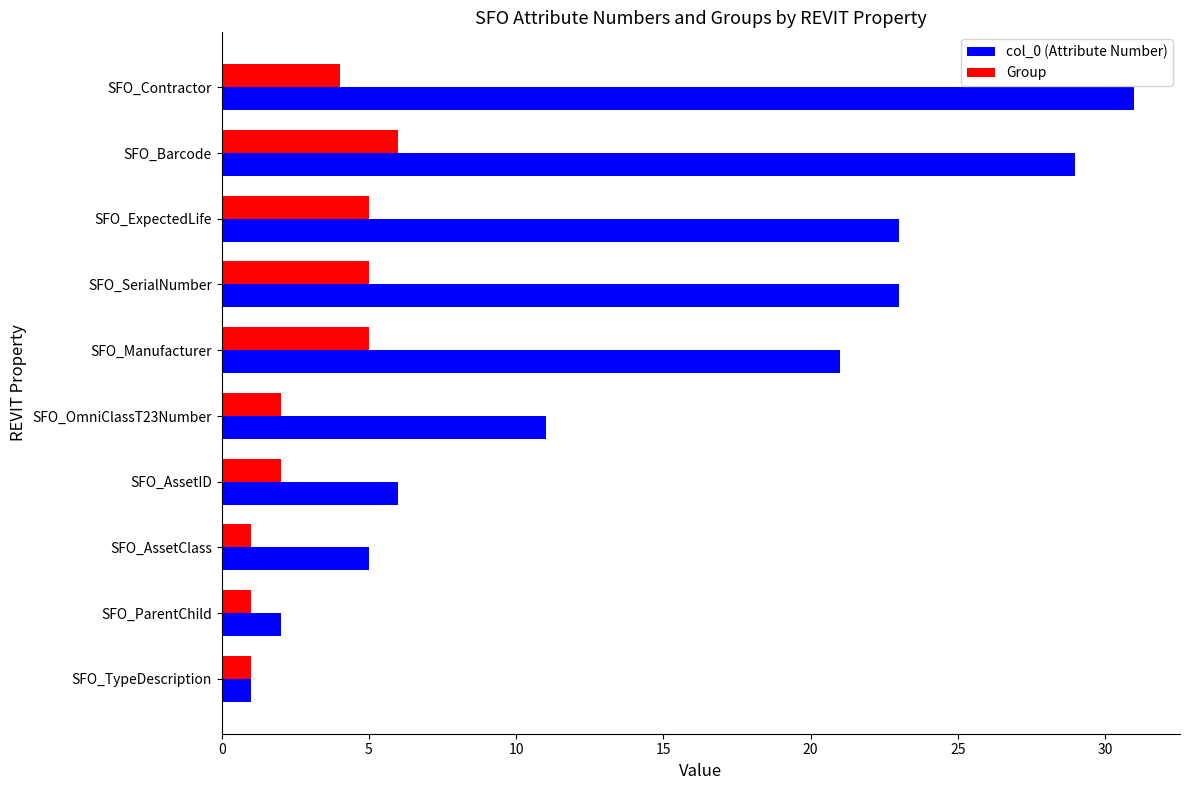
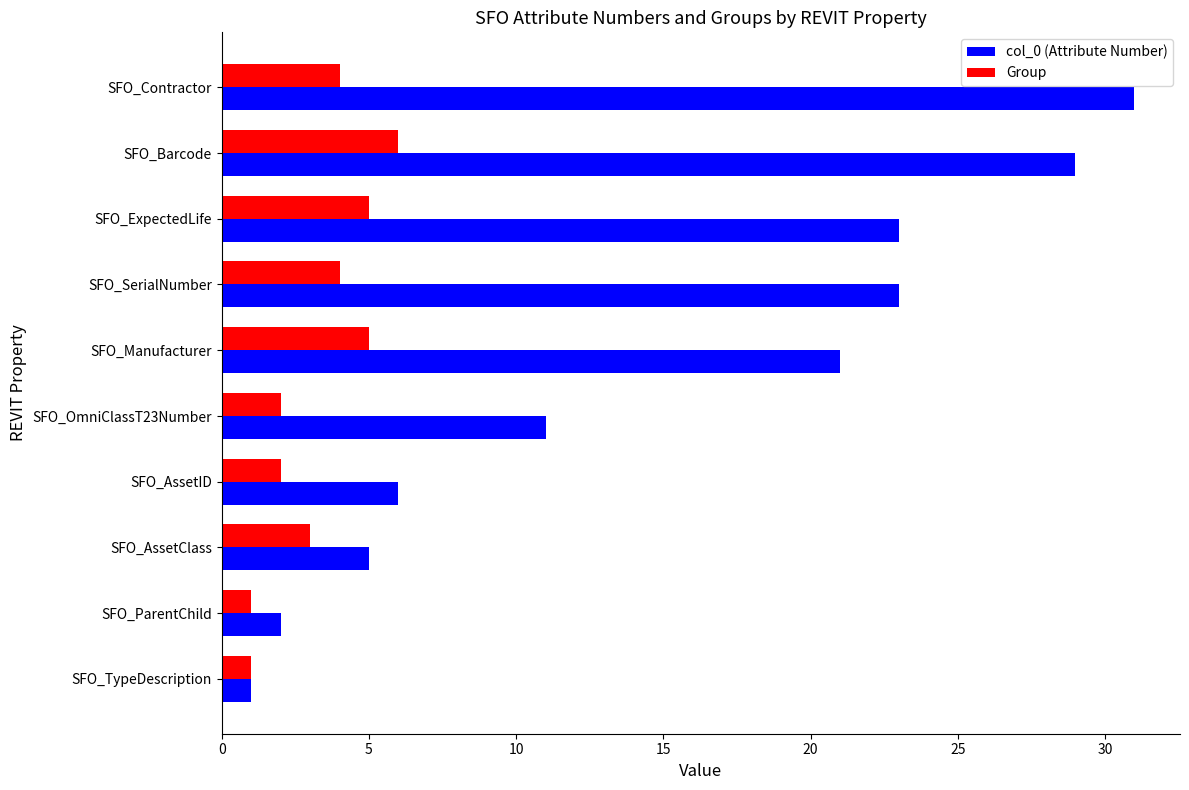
  {
    "col_0 (Attribute Number)": {
      "SFO_Contractor": 31,
      "SFO_Barcode": 29,
      "SFO_ExpectedLife": 23,
      "SFO_SerialNumber": 23,
      "SFO_Manufacturer": 21,
      "SFO_OmniClassT23Number": 11,
      "SFO_AssetID": 6,
      "SFO_AssetClass": 5,
      "SFO_ParentChild": 2,
      "SFO_TypeDescription": 1
    },
    "Group": {
      "SFO_Contractor": 4,
      "SFO_Barcode": 6,
      "SFO_ExpectedLife": 5,
-     "SFO_SerialNumber": 5,
+     "SFO_SerialNumber": 4,
      "SFO_Manufacturer": 5,
      "SFO_OmniClassT23Number": 2,
      "SFO_AssetID": 2,
-     "SFO_AssetClass": 1,
+     "SFO_AssetClass": 3,
      "SFO_ParentChild": 1,
      "SFO_TypeDescription": 1
    }
  }
